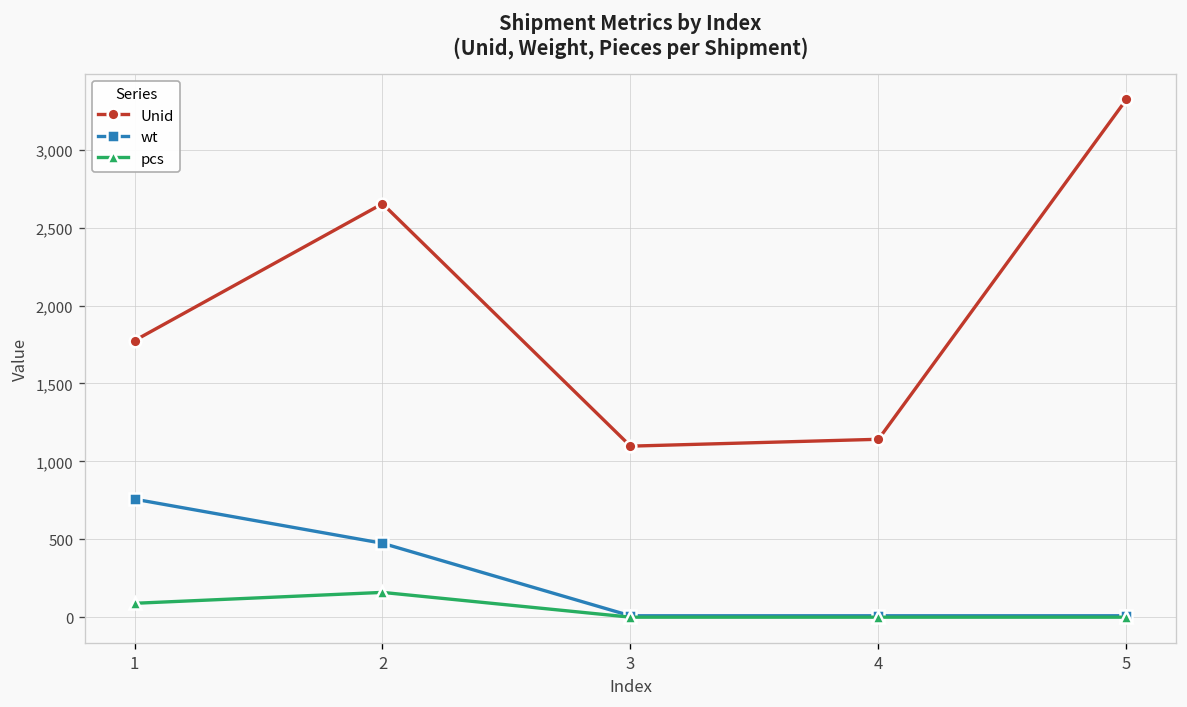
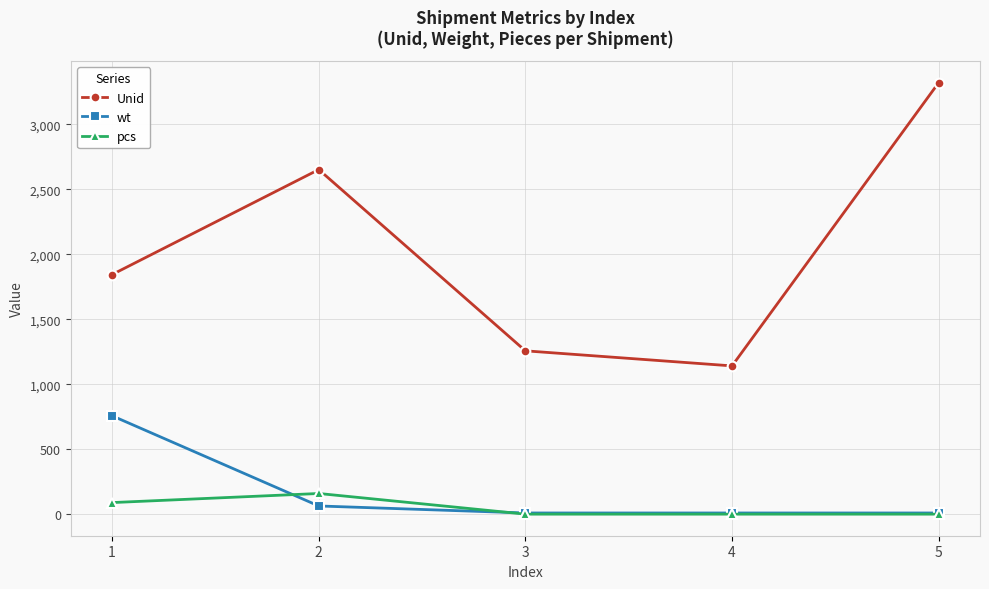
  {
    "Unid": {
-     "1": "1,780",
+     "1": "1,850",
      "2": "2,650",
-     "3": "1,100",
+     "3": "1,260",
      "4": "1,140",
      "5": "3,320"
    },
    "wt": {
      "1": "760",
-     "2": "480"
+     "2": "60"
    },
    "pcs": {
      "1": "90",
      "2": "160"
    }
  }
